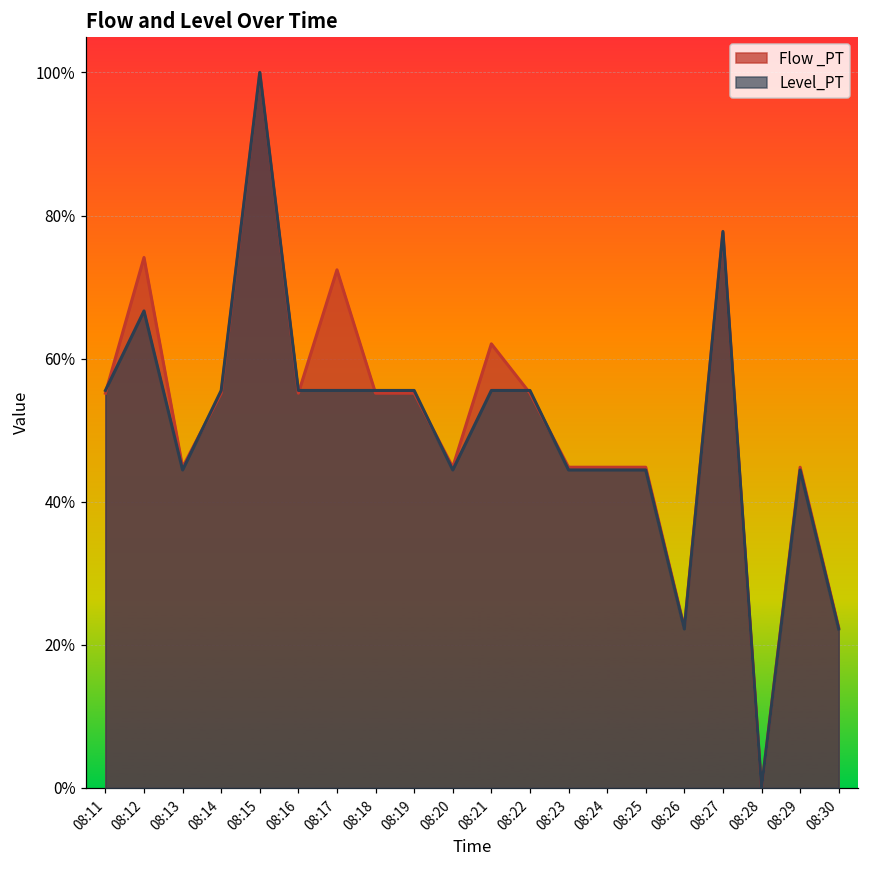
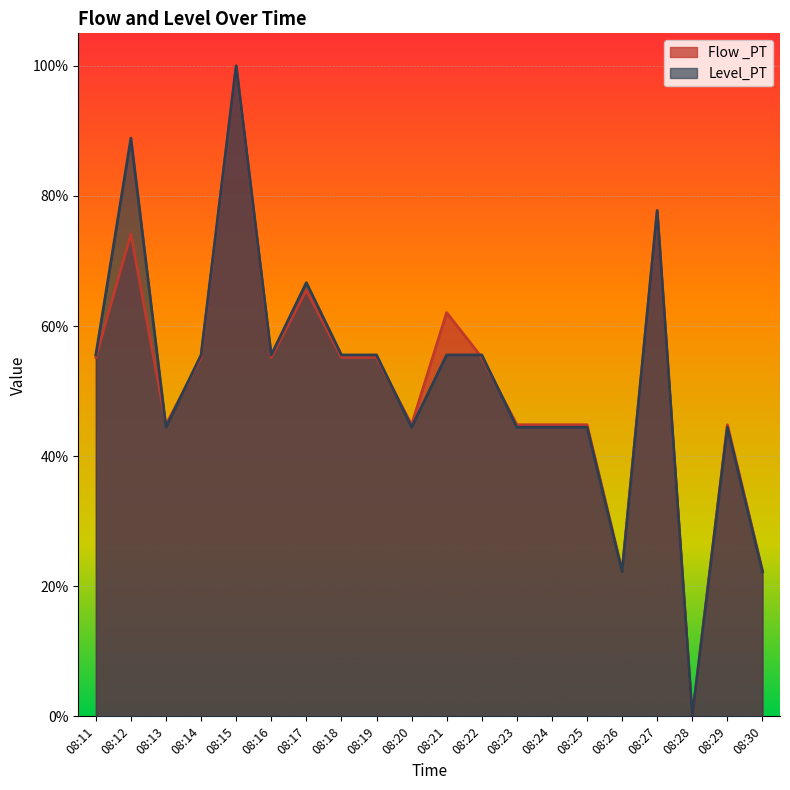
  {
    "Flow _PT": {
      "08:12": "74%",
-     "08:17": "72%",
+     "08:17": "66%",
      "08:21": "62%"
    },
    "Level_PT": {
-     "08:12": "67%",
-     "08:17": "56%",
+     "08:12": "89%",
+     "08:17": "67%",
      "08:21": "56%"
    }
  }
